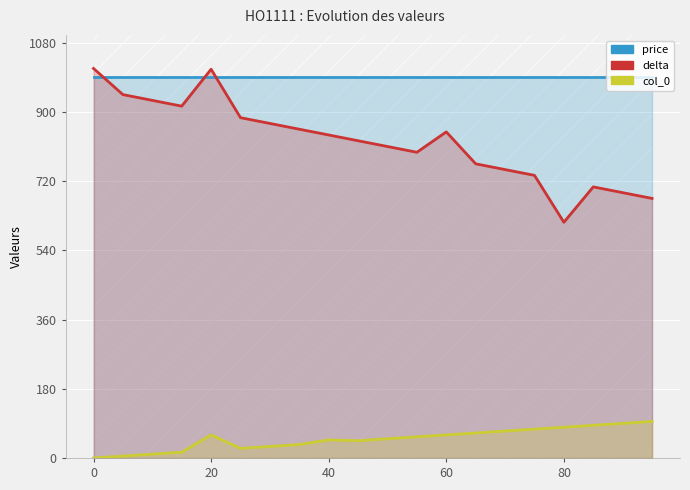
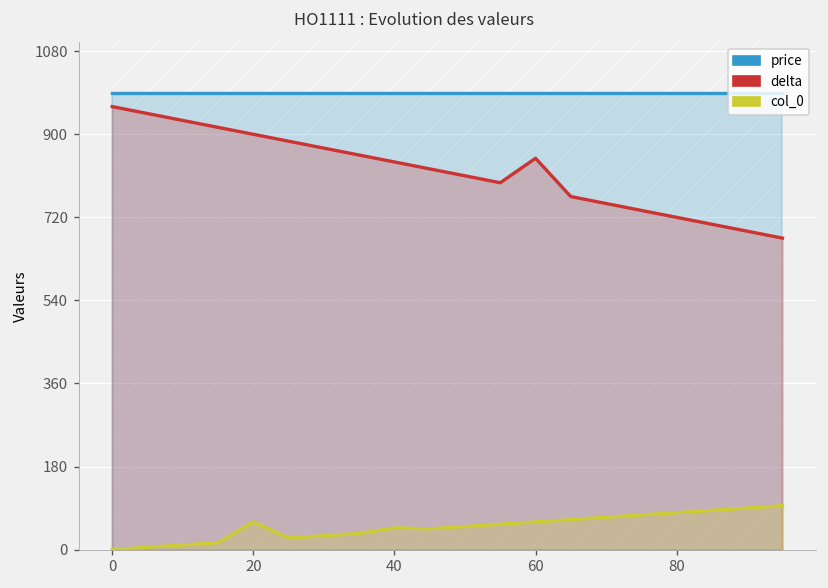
  {
    "price": {
      "0": 990,
      "20": 990,
      "40": 990,
      "60": 990,
      "80": 990
    },
    "delta": {
-     "0": 1010,
-     "20": 1010,
+     "0": 960,
+     "20": 900,
      "40": 840,
      "60": 850,
-     "80": 610
+     "80": 720
    },
    "col_0": {
      "0": 0,
      "20": 60,
      "40": 50,
      "60": 60,
      "80": 80
    }
  }
